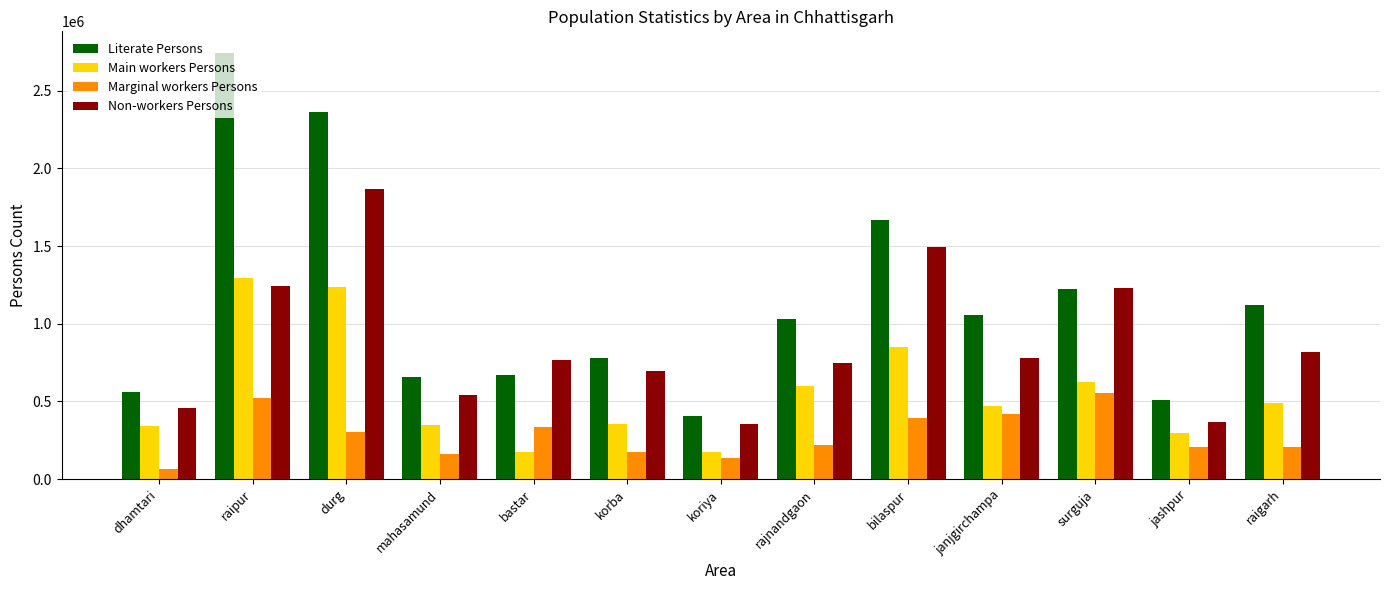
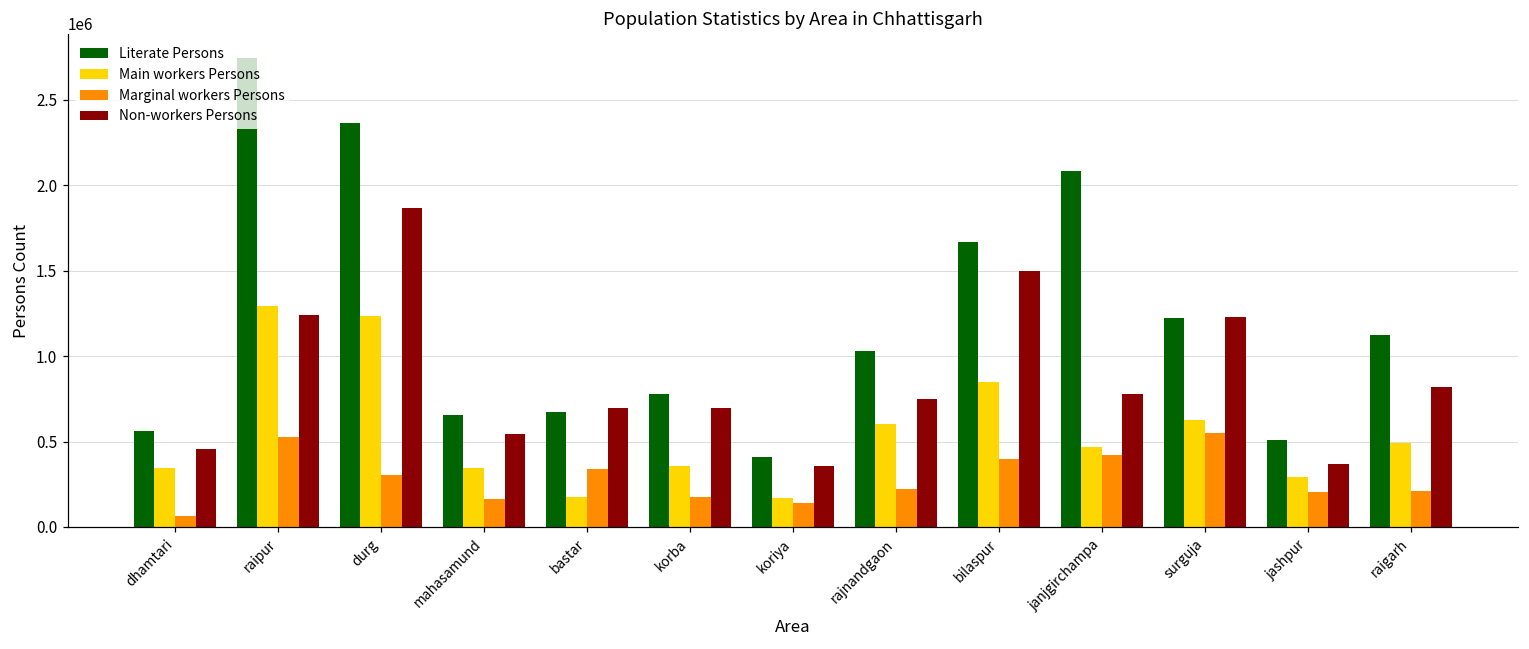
  {
    "Literate Persons": {
      "dhamtari": 560000,
      "durg": 2360000,
      "mahasamund": 660000,
      "bastar": 670000,
      "korba": 780000,
      "koriya": 410000,
      "rajnandgaon": 1030000,
      "bilaspur": 1670000,
-     "janjgirchampa": 1060000,
+     "janjgirchampa": 2080000,
      "surguja": 1230000,
      "jashpur": 510000,
      "raigarh": 1120000
    },
    "Main workers Persons": {
      "dhamtari": 340000,
      "raipur": 1290000,
      "durg": 1230000,
      "mahasamund": 350000,
      "bastar": 170000,
      "korba": 360000,
      "koriya": 170000,
      "rajnandgaon": 600000,
      "bilaspur": 850000,
      "janjgirchampa": 470000,
      "surguja": 620000,
      "jashpur": 290000,
      "raigarh": 490000
    },
    "Marginal workers Persons": {
      "dhamtari": 70000,
      "raipur": 520000,
      "durg": 300000,
      "mahasamund": 160000,
      "bastar": 340000,
      "korba": 180000,
      "koriya": 140000,
      "rajnandgaon": 220000,
      "bilaspur": 400000,
      "janjgirchampa": 420000,
      "surguja": 550000,
      "jashpur": 200000,
      "raigarh": 210000
    },
    "Non-workers Persons": {
      "dhamtari": 460000,
      "raipur": 1240000,
      "durg": 1870000,
      "mahasamund": 540000,
-     "bastar": 770000,
+     "bastar": 690000,
      "korba": 700000,
      "koriya": 360000,
      "rajnandgaon": 750000,
      "bilaspur": 1500000,
      "janjgirchampa": 780000,
      "surguja": 1230000,
      "jashpur": 370000,
      "raigarh": 820000
    }
  }
